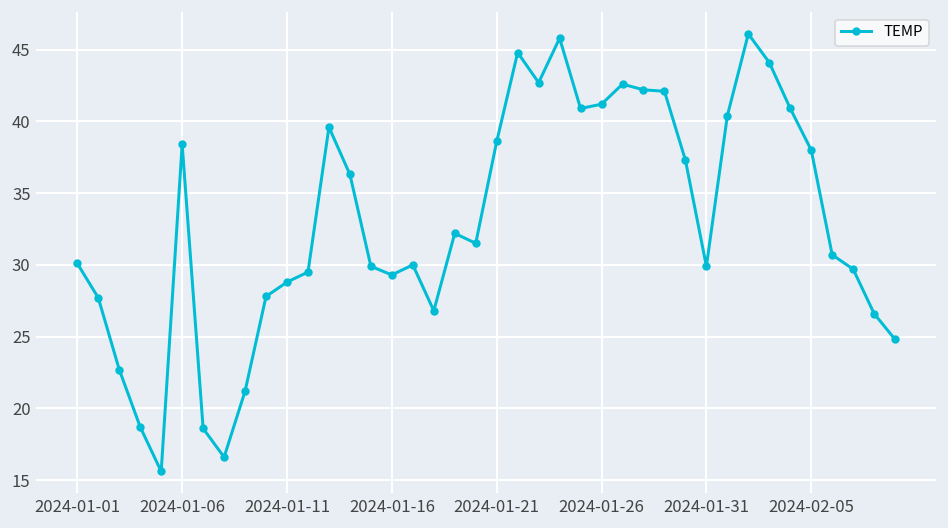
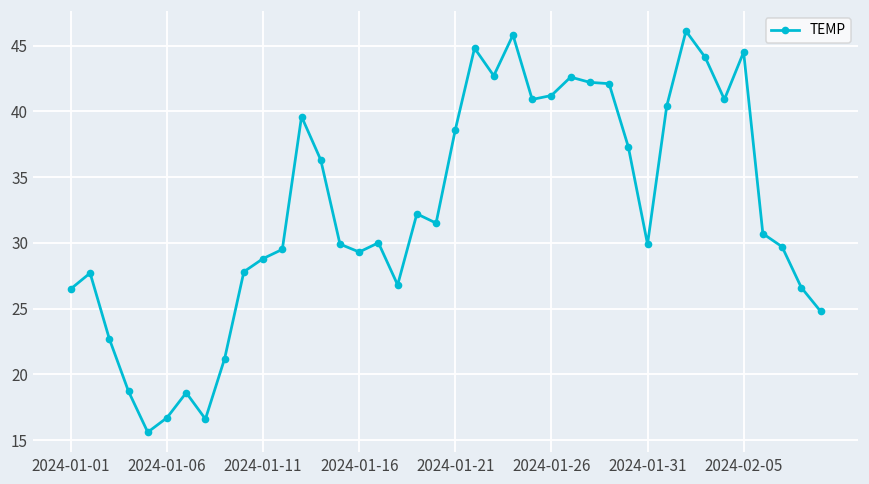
  {
-   "2024-01-01": 30.1,
-   "2024-01-06": 38.4,
+   "2024-01-01": 26.5,
+   "2024-01-06": 16.7,
    "2024-01-11": 28.8,
    "2024-01-16": 29.3,
    "2024-01-21": 38.6,
    "2024-01-26": 41.2,
    "2024-01-31": 29.9,
-   "2024-02-05": 38.0
+   "2024-02-05": 44.5
  }
